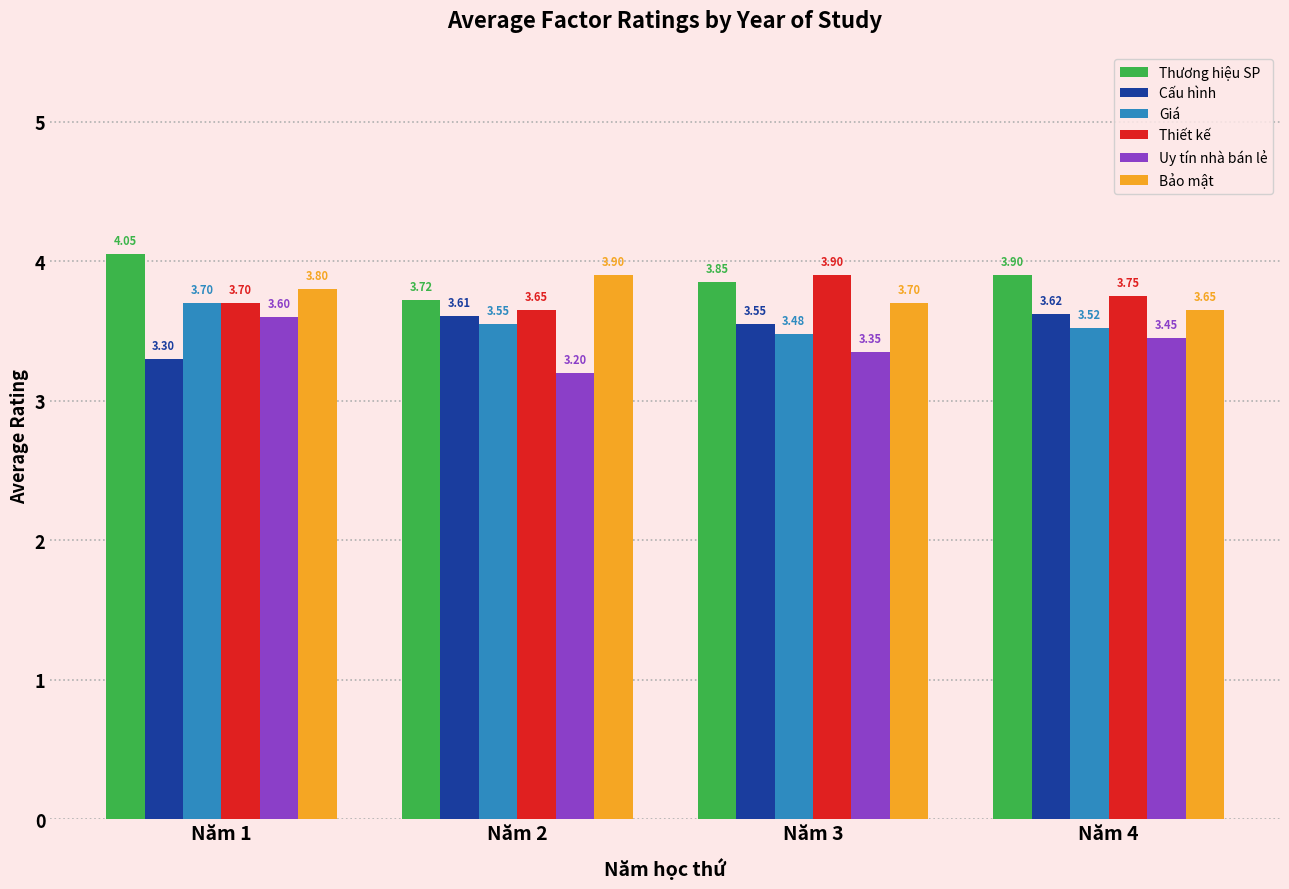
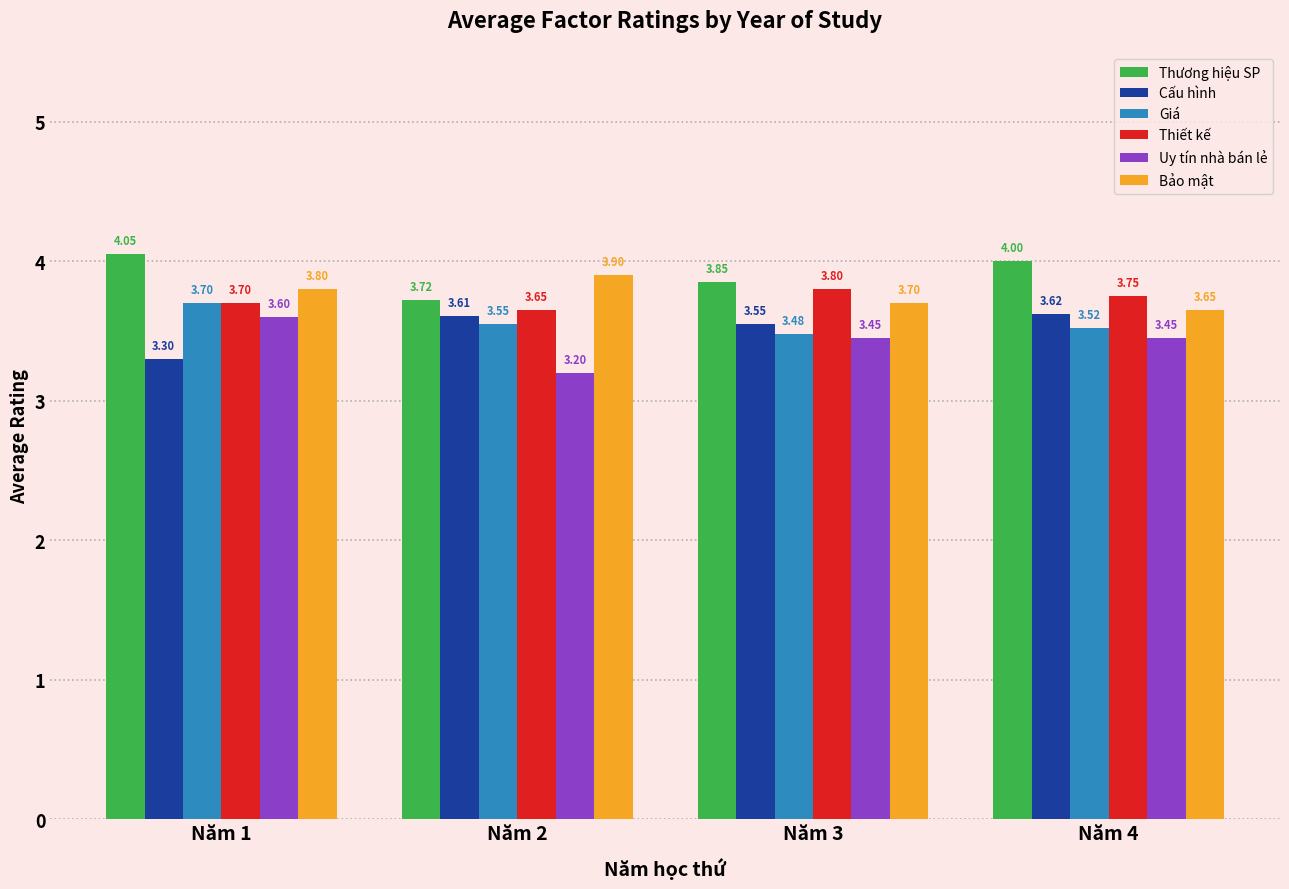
  {
    "Thương hiệu SP": {
      "Năm 1": 4.05,
      "Năm 2": 3.72,
      "Năm 3": 3.85,
-     "Năm 4": 3.90
+     "Năm 4": 4.00
    },
    "Cấu hình": {
      "Năm 1": 3.30,
      "Năm 2": 3.61,
      "Năm 3": 3.55,
      "Năm 4": 3.62
    },
    "Giá": {
      "Năm 1": 3.70,
      "Năm 2": 3.55,
      "Năm 3": 3.48,
      "Năm 4": 3.52
    },
    "Thiết kế": {
      "Năm 1": 3.70,
      "Năm 2": 3.65,
-     "Năm 3": 3.90,
+     "Năm 3": 3.80,
      "Năm 4": 3.75
    },
    "Uy tín nhà bán lẻ": {
      "Năm 1": 3.60,
      "Năm 2": 3.20,
-     "Năm 3": 3.35,
+     "Năm 3": 3.45,
      "Năm 4": 3.45
    },
    "Bảo mật": {
      "Năm 1": 3.80,
      "Năm 2": 3.90,
      "Năm 3": 3.70,
      "Năm 4": 3.65
    }
  }
